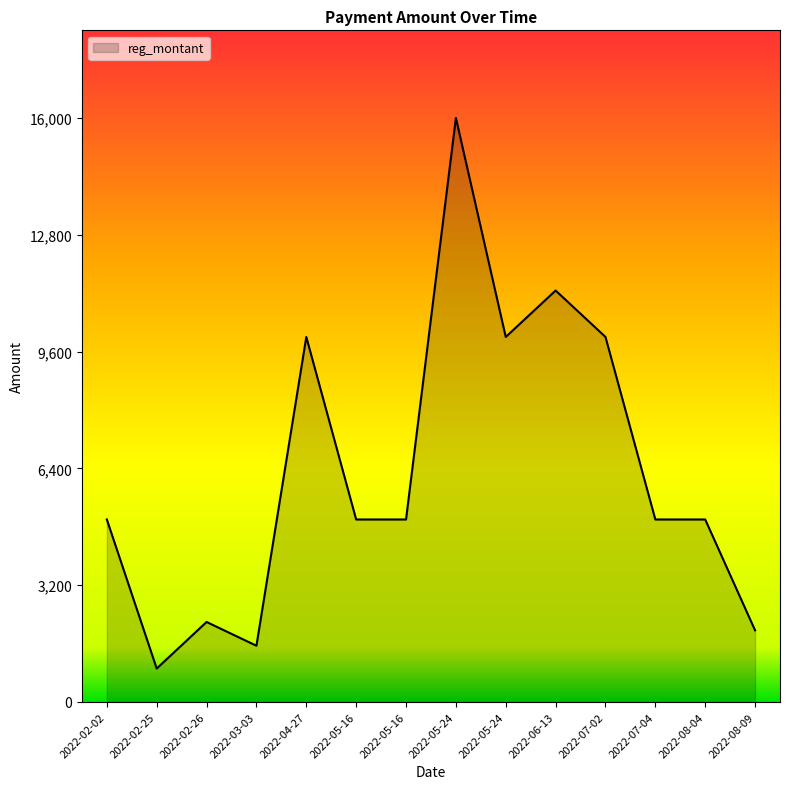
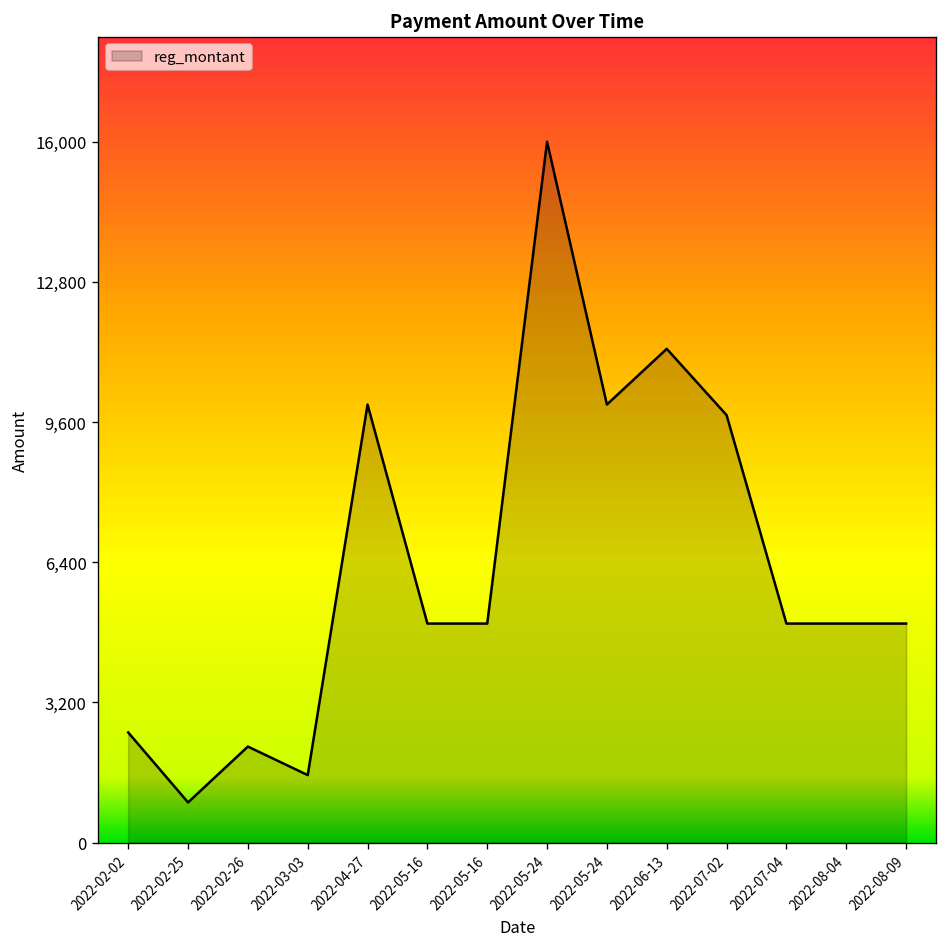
  {
-   "2022-02-02": "5,000",
+   "2022-02-02": "2,500",
    "2022-02-25": "900",
    "2022-02-26": "2,200",
    "2022-03-03": "1,500",
    "2022-04-27": "10,000",
    "2022-06-13": "11,300",
-   "2022-07-02": "10,000",
+   "2022-07-02": "9,800",
    "2022-07-04": "5,000",
    "2022-08-04": "5,000",
-   "2022-08-09": "2,000"
+   "2022-08-09": "5,000"
  }
